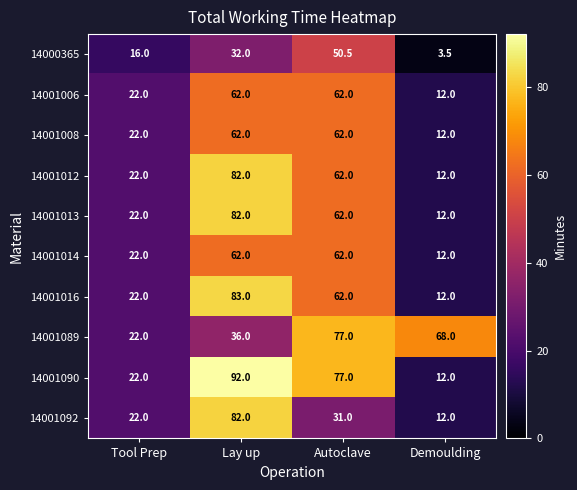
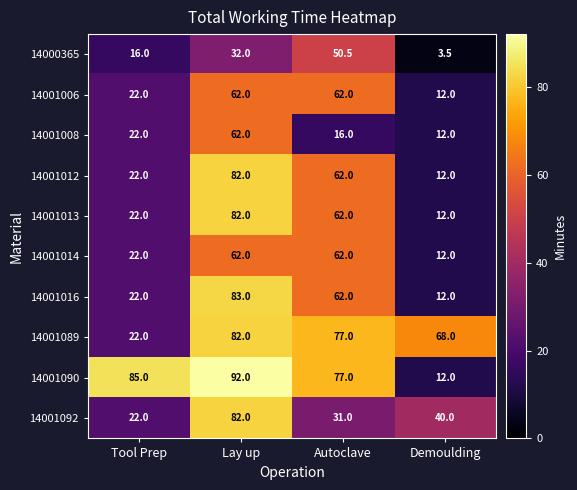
  {
    "14000365": {
      "Tool Prep": 16.0,
      "Lay up": 32.0,
      "Autoclave": 50.5,
      "Demoulding": 3.5
    },
    "14001006": {
      "Tool Prep": 22.0,
      "Lay up": 62.0,
      "Autoclave": 62.0,
      "Demoulding": 12.0
    },
    "14001008": {
      "Tool Prep": 22.0,
      "Lay up": 62.0,
-     "Autoclave": 62.0,
+     "Autoclave": 16.0,
      "Demoulding": 12.0
    },
    "14001012": {
      "Tool Prep": 22.0,
      "Lay up": 82.0,
      "Autoclave": 62.0,
      "Demoulding": 12.0
    },
    "14001013": {
      "Tool Prep": 22.0,
      "Lay up": 82.0,
      "Autoclave": 62.0,
      "Demoulding": 12.0
    },
    "14001014": {
      "Tool Prep": 22.0,
      "Lay up": 62.0,
      "Autoclave": 62.0,
      "Demoulding": 12.0
    },
    "14001016": {
      "Tool Prep": 22.0,
      "Lay up": 83.0,
      "Autoclave": 62.0,
      "Demoulding": 12.0
    },
    "14001089": {
      "Tool Prep": 22.0,
-     "Lay up": 36.0,
+     "Lay up": 82.0,
      "Autoclave": 77.0,
      "Demoulding": 68.0
    },
    "14001090": {
-     "Tool Prep": 22.0,
+     "Tool Prep": 85.0,
      "Lay up": 92.0,
      "Autoclave": 77.0,
      "Demoulding": 12.0
    },
    "14001092": {
      "Tool Prep": 22.0,
      "Lay up": 82.0,
      "Autoclave": 31.0,
-     "Demoulding": 12.0
+     "Demoulding": 40.0
    }
  }
